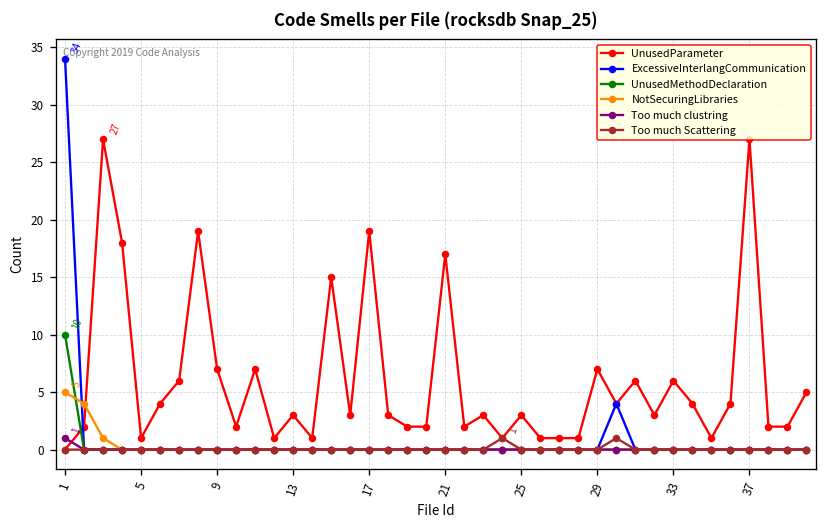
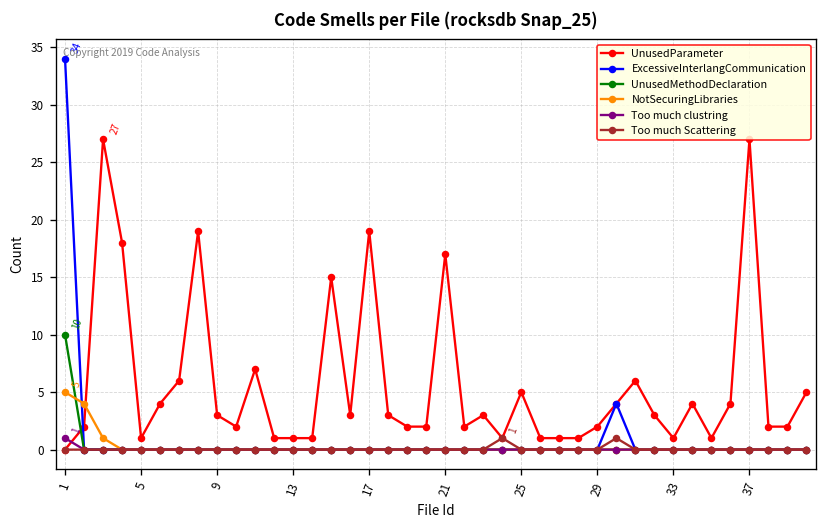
  {
    "UnusedParameter": {
      "5": 1,
-     "9": 7,
-     "13": 3,
+     "9": 3,
+     "13": 1,
      "17": 19,
      "21": 17,
-     "25": 3,
-     "29": 7,
-     "33": 6
+     "25": 5,
+     "29": 2,
+     "33": 1
    },
    "UnusedMethodDeclaration": {
      "1": 10
    },
    "NotSecuringLibraries": {
      "1": 5
    }
  }
